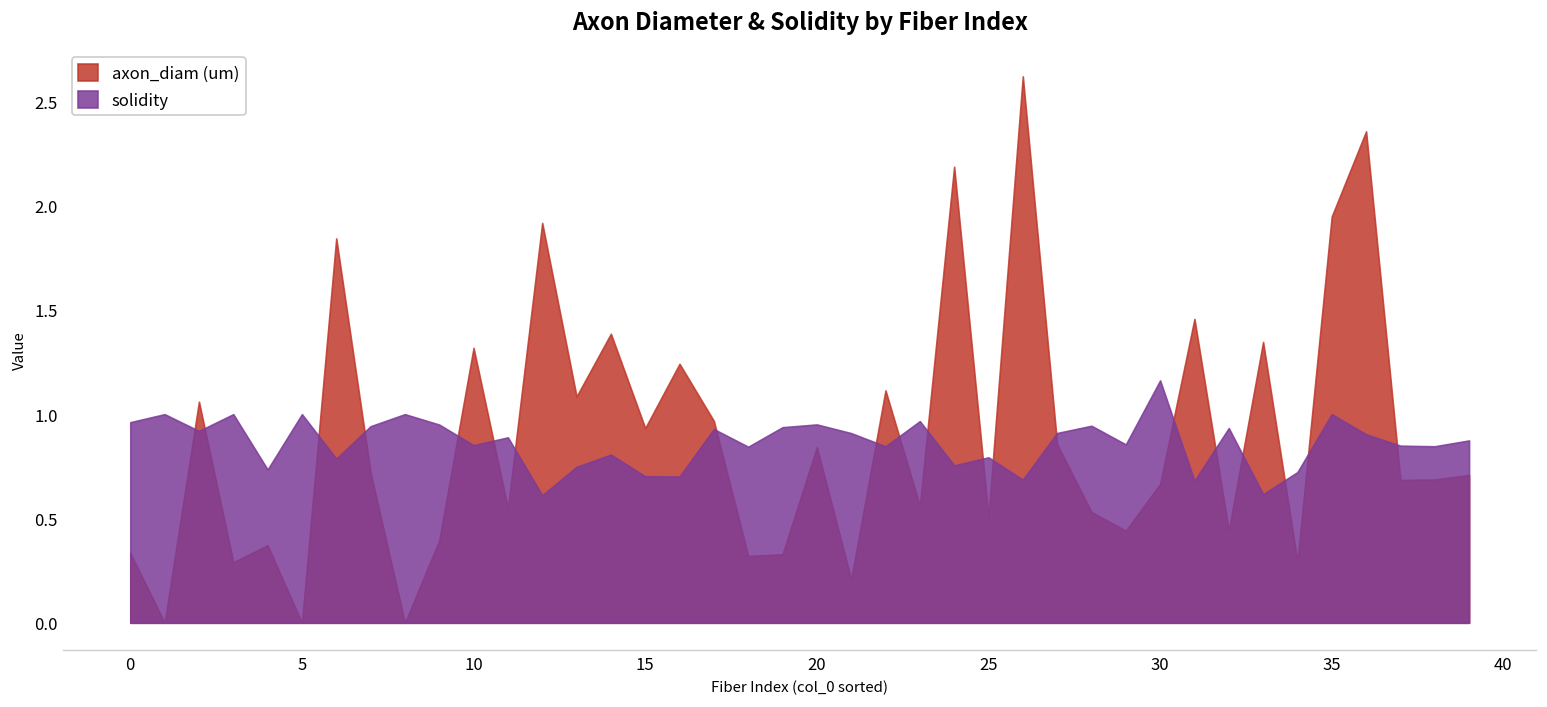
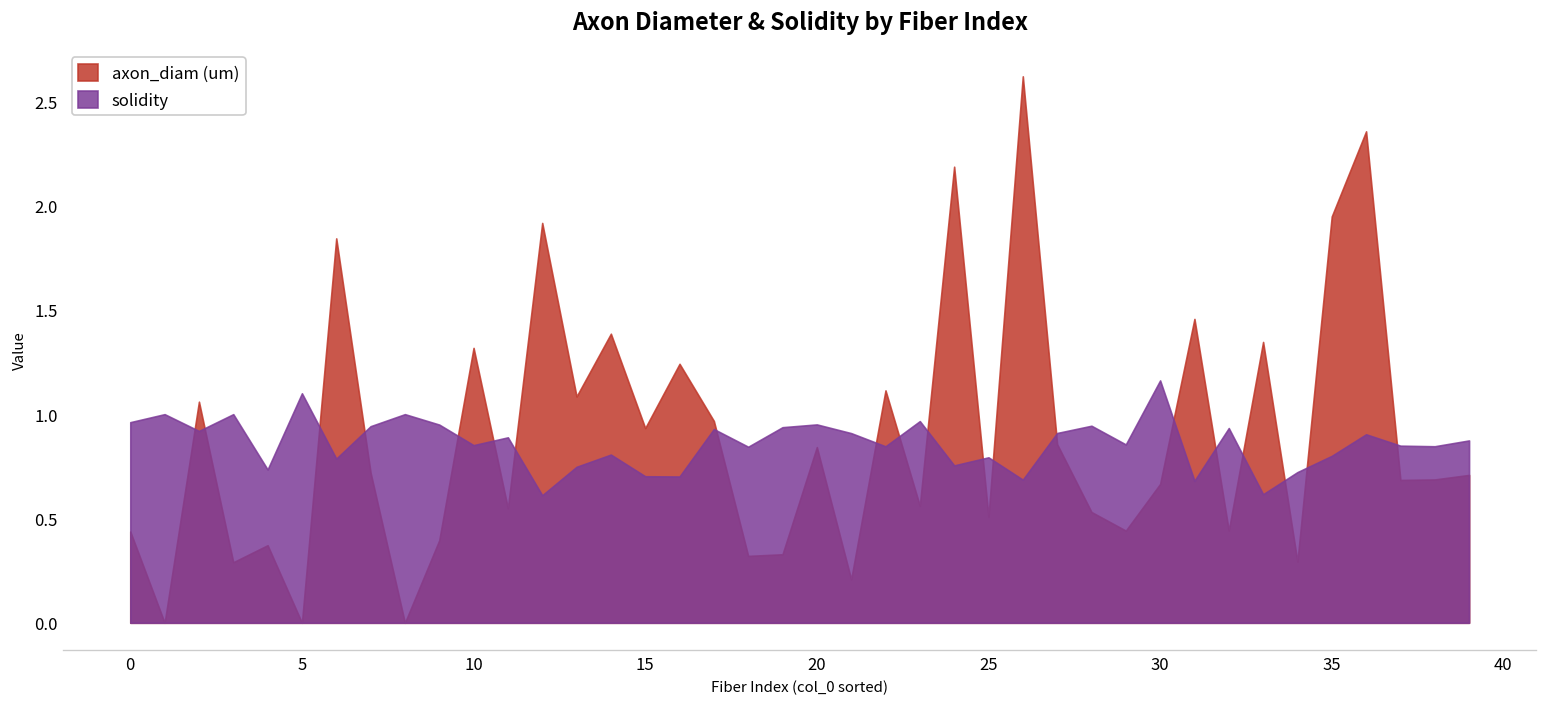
  {
    "axon_diam (um)": {
-     "0": 0.33,
+     "0": 0.44,
      "5": 0.00,
      "10": 1.32,
      "15": 0.93,
      "20": 0.84,
      "25": 0.51,
      "30": 0.67,
      "35": 1.95
    },
    "solidity": {
      "0": 0.96,
-     "5": 1.0,
+     "5": 1.1,
      "10": 0.85,
      "15": 0.7,
      "20": 0.95,
      "25": 0.8,
      "30": 1.16,
-     "35": 1.0
+     "35": 0.8
    }
  }
